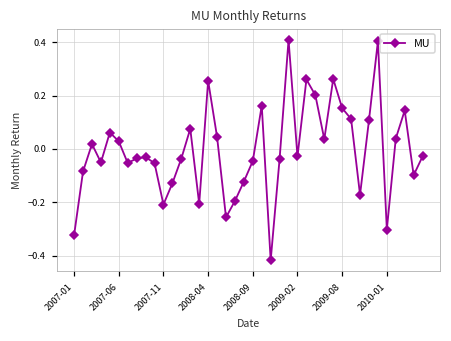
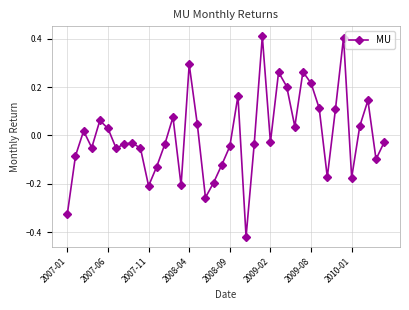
  {
    "2007-01": -0.32,
    "2007-06": 0.03,
    "2007-11": -0.21,
-   "2008-04": 0.26,
+   "2008-04": 0.29,
    "2008-09": -0.04,
    "2009-02": -0.03,
-   "2009-08": 0.15,
-   "2010-01": -0.30
+   "2009-08": 0.22,
+   "2010-01": -0.17
  }
